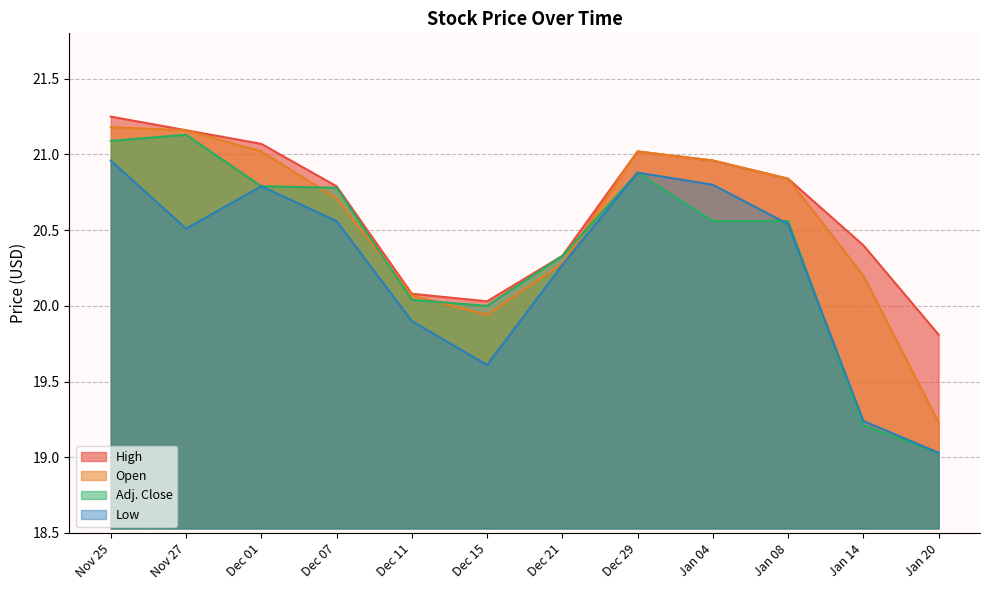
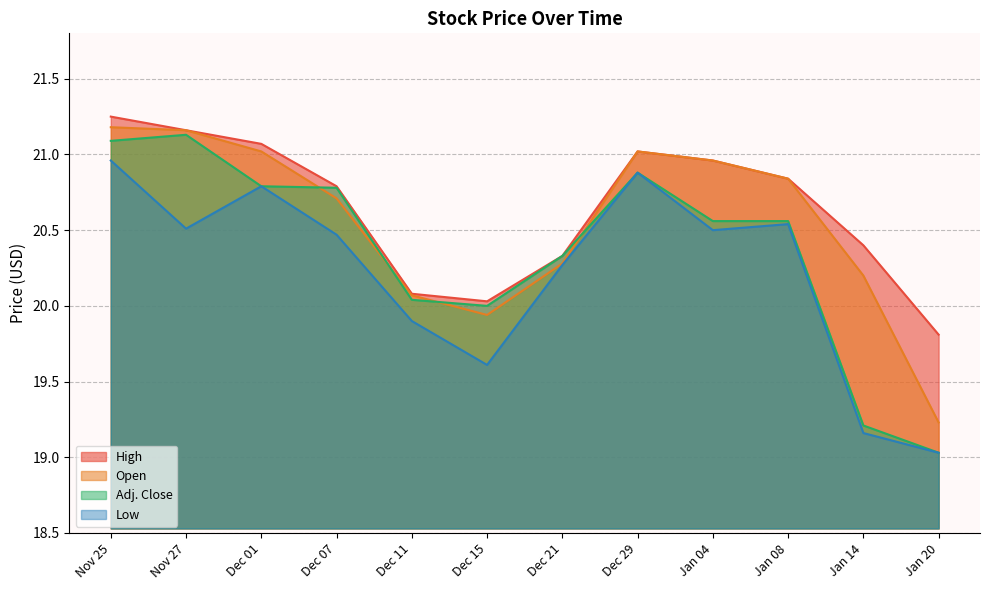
  {
    "Adj. Close": {
      "Nov 25": 21.09,
      "Nov 27": 21.13,
      "Dec 11": 20.04,
      "Dec 15": 20.00,
      "Jan 04": 20.56,
      "Jan 08": 20.56,
      "Jan 14": 19.21
    },
    "Low": {
      "Nov 25": 20.96,
      "Nov 27": 20.51,
-     "Dec 07": 20.56,
+     "Dec 07": 20.47,
      "Dec 11": 19.90,
      "Dec 15": 19.61,
-     "Jan 04": 20.8,
+     "Jan 04": 20.5,
      "Jan 08": 20.54,
-     "Jan 14": 19.24
+     "Jan 14": 19.16
    }
  }
